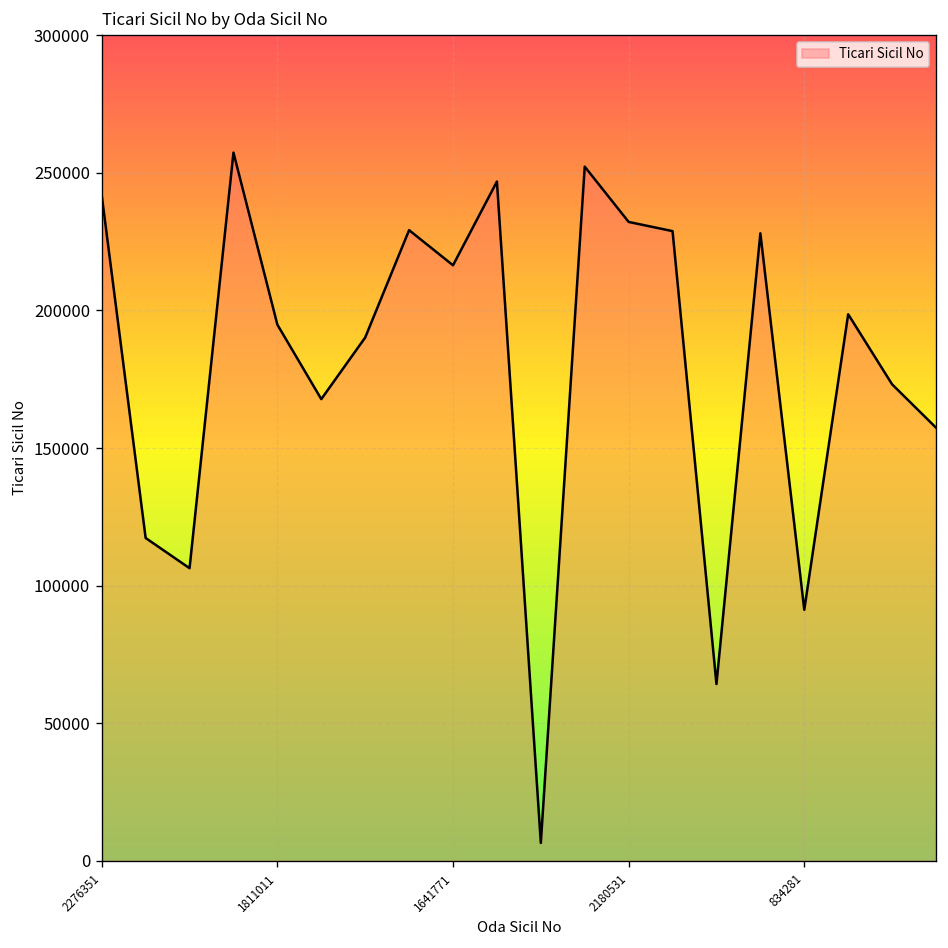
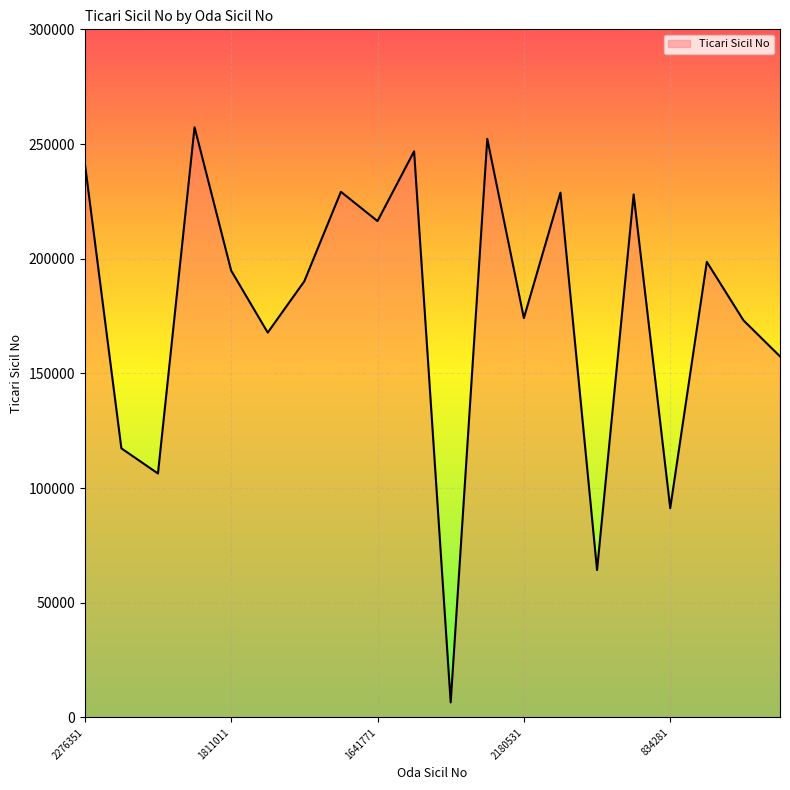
  {
    "2276351": 242000,
    "1811011": 195000,
    "1641771": 216000,
-   "2180531": 232000,
+   "2180531": 174000,
    "834281": 91000
  }
